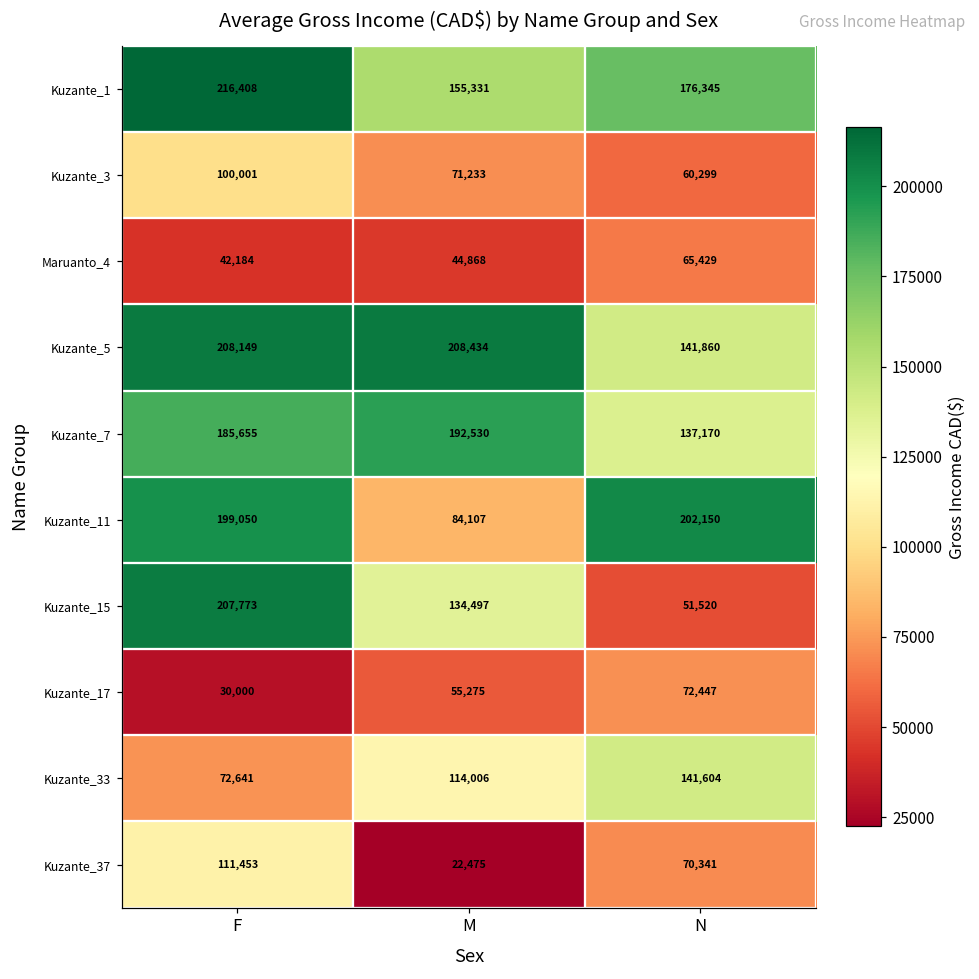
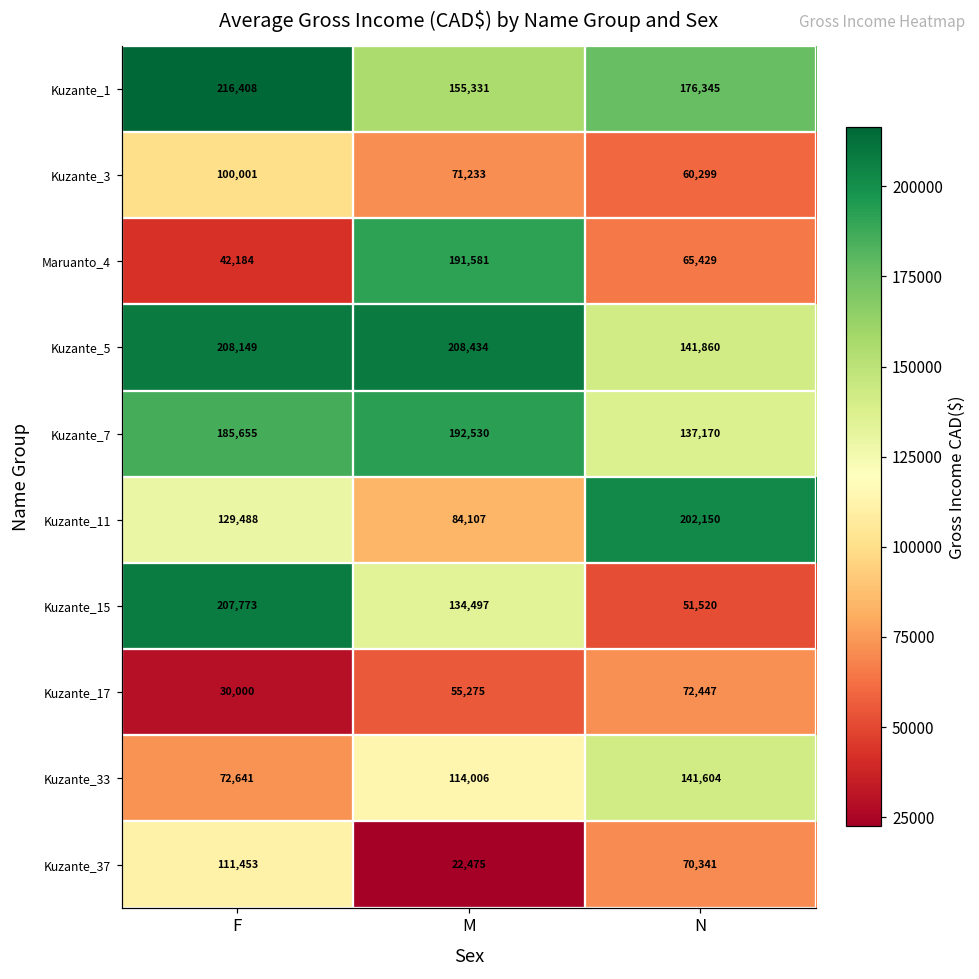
  {
    "Kuzante_1": {
      "F": "216,408",
      "M": "155,331",
      "N": "176,345"
    },
    "Kuzante_3": {
      "F": "100,001",
      "M": "71,233",
      "N": "60,299"
    },
    "Maruanto_4": {
      "F": "42,184",
-     "M": "44,868",
+     "M": "191,581",
      "N": "65,429"
    },
    "Kuzante_5": {
      "F": "208,149",
      "M": "208,434",
      "N": "141,860"
    },
    "Kuzante_7": {
      "F": "185,655",
      "M": "192,530",
      "N": "137,170"
    },
    "Kuzante_11": {
-     "F": "199,050",
+     "F": "129,488",
      "M": "84,107",
      "N": "202,150"
    },
    "Kuzante_15": {
      "F": "207,773",
      "M": "134,497",
      "N": "51,520"
    },
    "Kuzante_17": {
      "F": "30,000",
      "M": "55,275",
      "N": "72,447"
    },
    "Kuzante_33": {
      "F": "72,641",
      "M": "114,006",
      "N": "141,604"
    },
    "Kuzante_37": {
      "F": "111,453",
      "M": "22,475",
      "N": "70,341"
    }
  }
